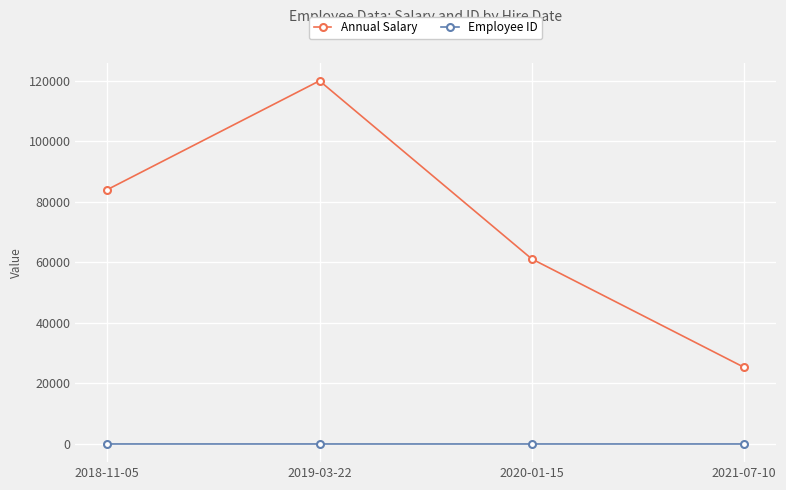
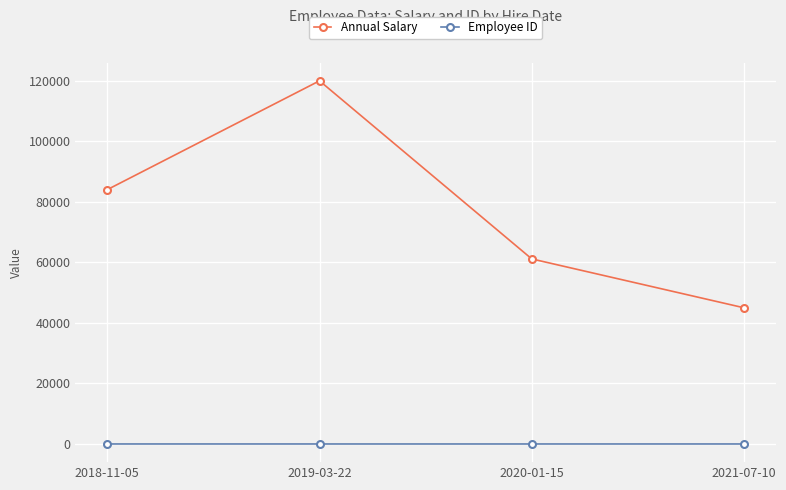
  {
    "Annual Salary": {
      "2018-11-05": 84000,
      "2019-03-22": 120000,
      "2020-01-15": 61000,
-     "2021-07-10": 25000
+     "2021-07-10": 45000
    },
    "Employee ID": {
      "2018-11-05": 0,
      "2019-03-22": 0,
      "2020-01-15": 0,
      "2021-07-10": 0
    }
  }
